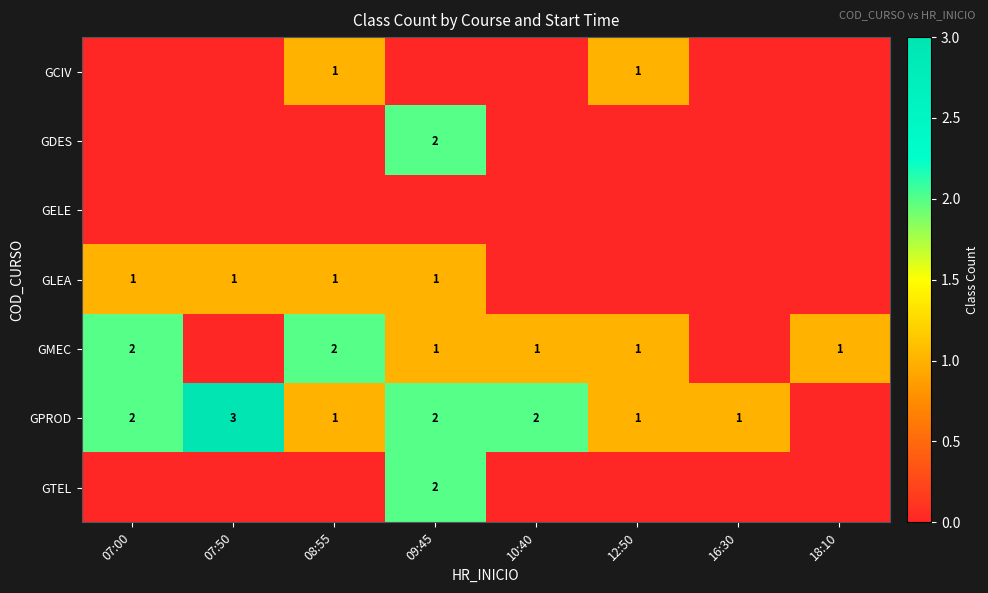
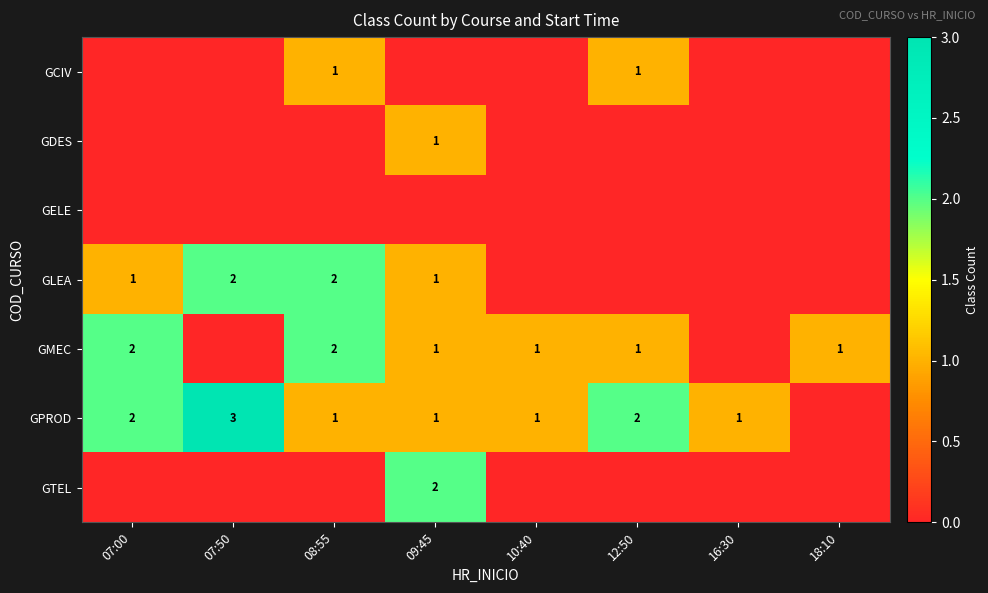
  {
    "GCIV": {
      "08:55": 1,
      "12:50": 1
    },
    "GDES": {
-     "09:45": 2
+     "09:45": 1
    },
    "GLEA": {
      "07:00": 1,
-     "07:50": 1,
-     "08:55": 1,
+     "07:50": 2,
+     "08:55": 2,
      "09:45": 1
    },
    "GMEC": {
      "07:00": 2,
      "08:55": 2,
      "09:45": 1,
      "10:40": 1,
      "12:50": 1,
      "18:10": 1
    },
    "GPROD": {
      "07:00": 2,
      "07:50": 3,
      "08:55": 1,
-     "09:45": 2,
-     "10:40": 2,
-     "12:50": 1,
+     "09:45": 1,
+     "10:40": 1,
+     "12:50": 2,
      "16:30": 1
    },
    "GTEL": {
      "09:45": 2
    }
  }
